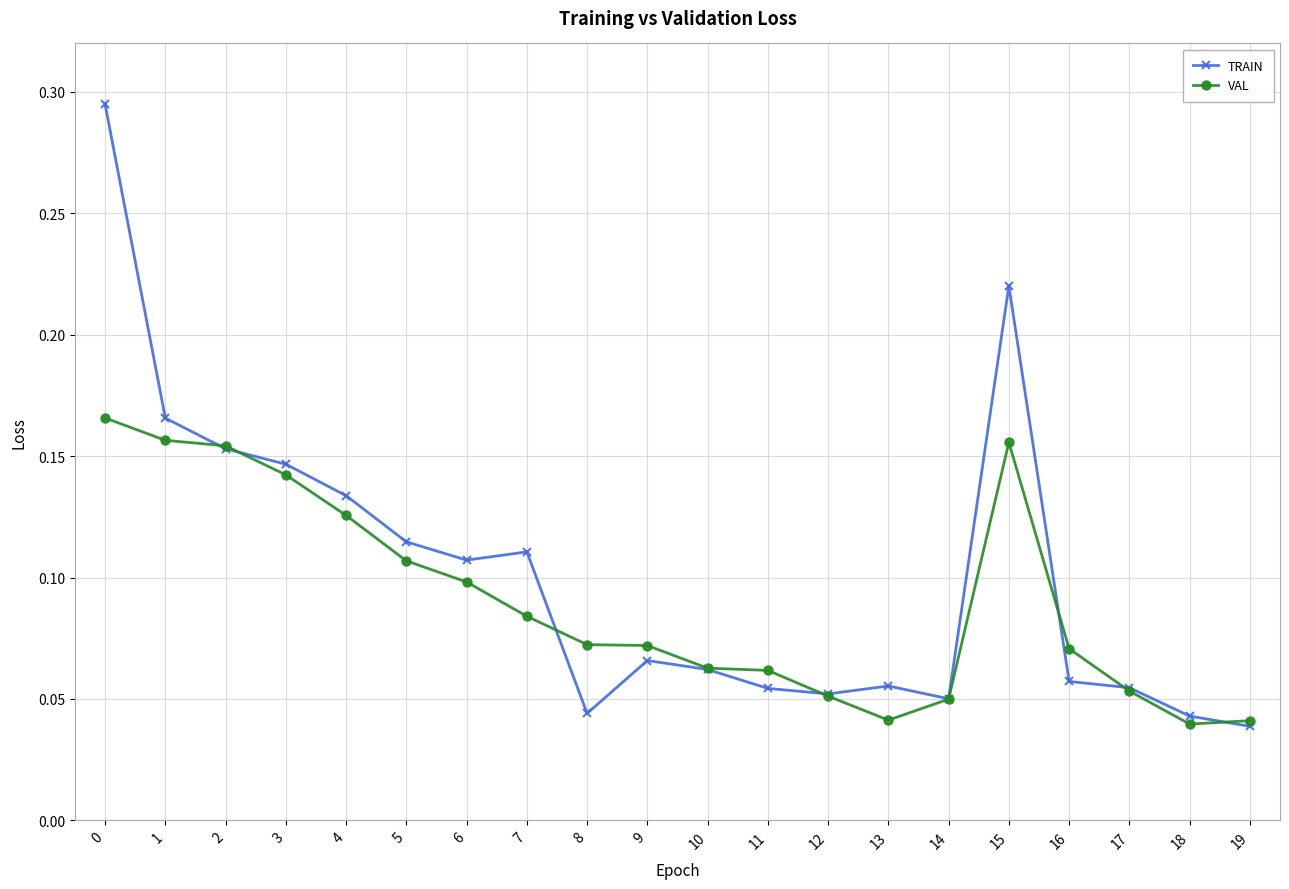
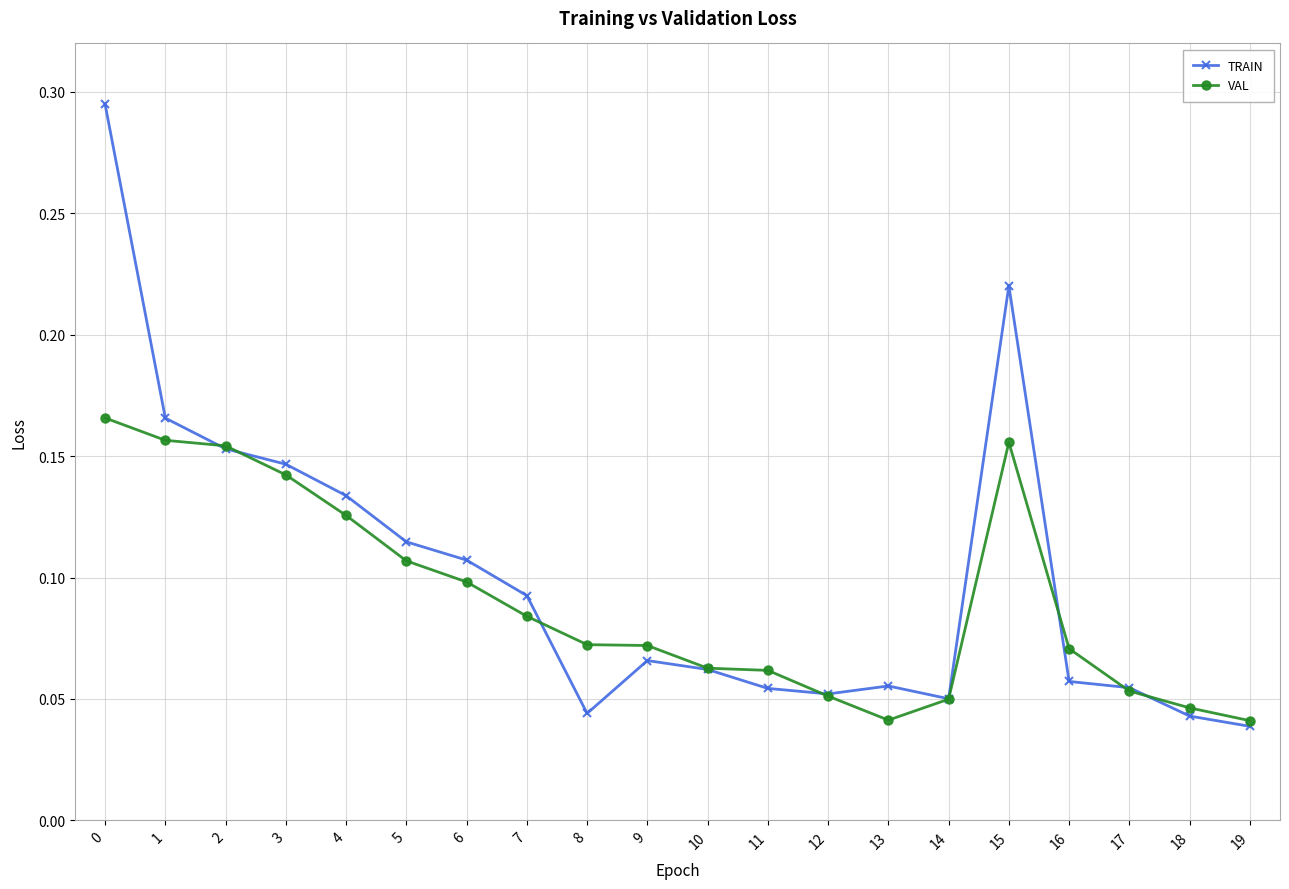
  {
    "TRAIN": {
      "0": 0.295,
      "1": 0.166,
      "2": 0.153,
      "3": 0.147,
      "4": 0.134,
      "5": 0.115,
      "6": 0.107,
-     "7": 0.111,
+     "7": 0.093,
      "8": 0.044,
      "9": 0.066,
      "11": 0.054,
      "13": 0.055,
      "15": 0.220,
      "16": 0.057,
      "17": 0.055,
      "18": 0.043,
      "19": 0.039
    },
    "VAL": {
      "0": 0.166,
      "1": 0.157,
      "2": 0.154,
      "3": 0.142,
      "4": 0.126,
      "5": 0.107,
      "6": 0.098,
      "7": 0.084,
      "8": 0.072,
      "9": 0.072,
      "11": 0.062,
      "13": 0.041,
      "15": 0.156,
      "16": 0.071,
      "17": 0.053,
-     "18": 0.040,
+     "18": 0.046,
      "19": 0.041
    }
  }
